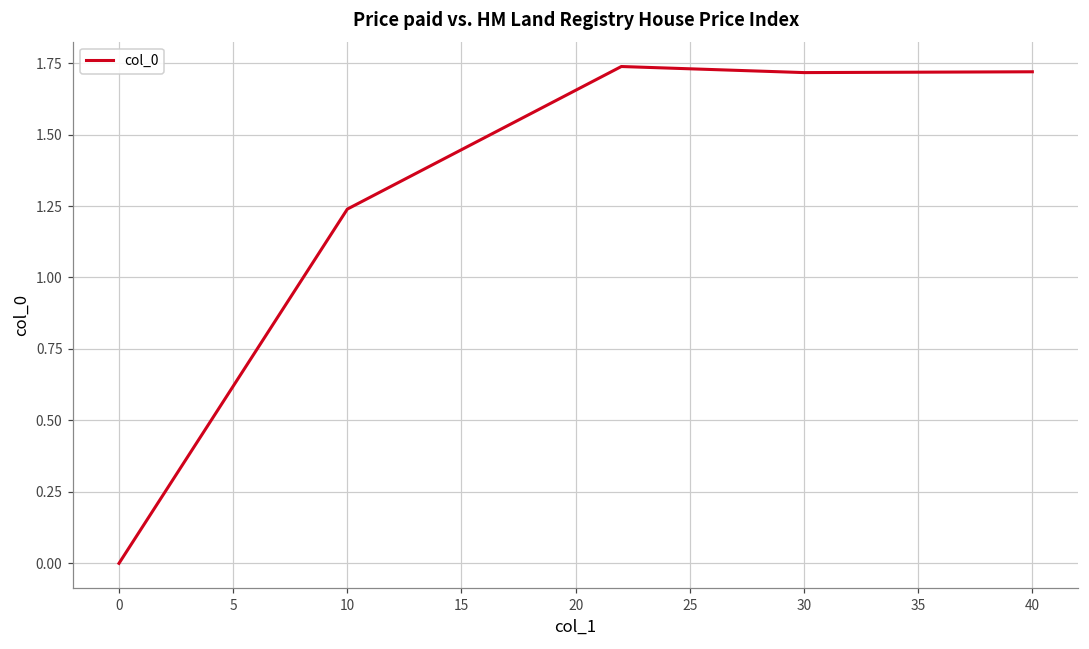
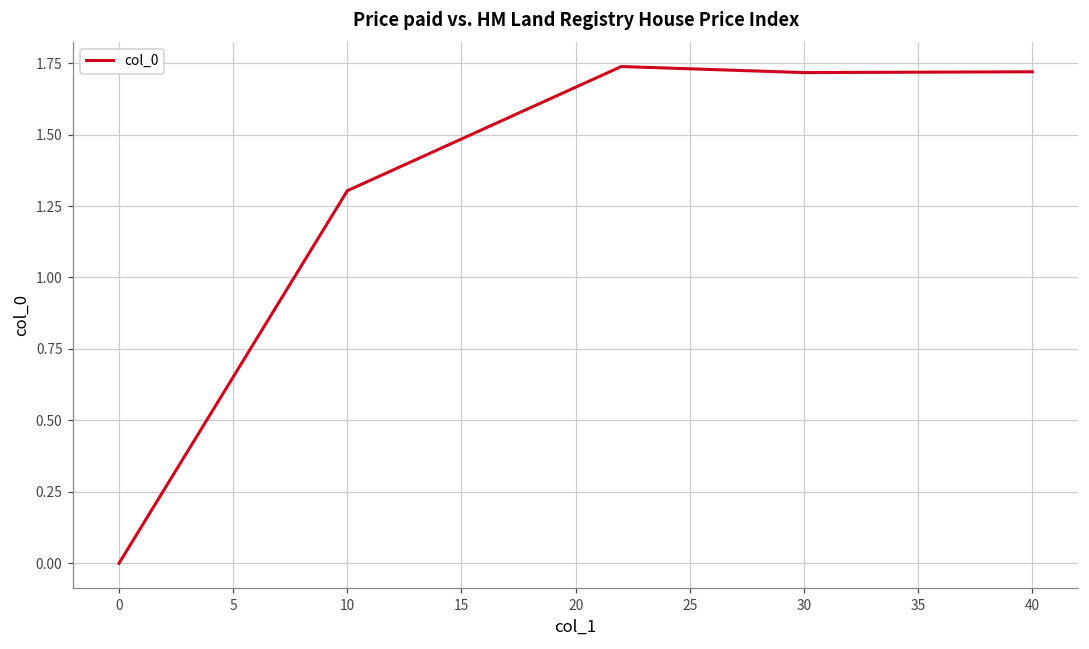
  {
    "0": 0.00,
-   "10": 1.24,
+   "10": 1.30,
    "30": 1.72,
    "40": 1.72
  }
